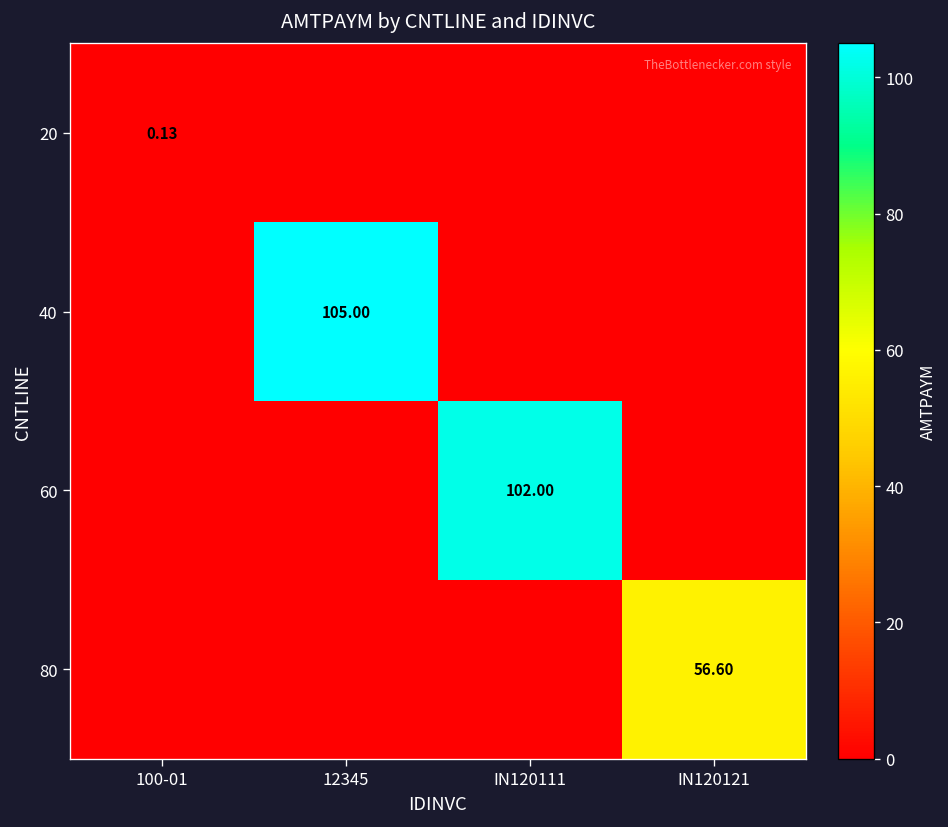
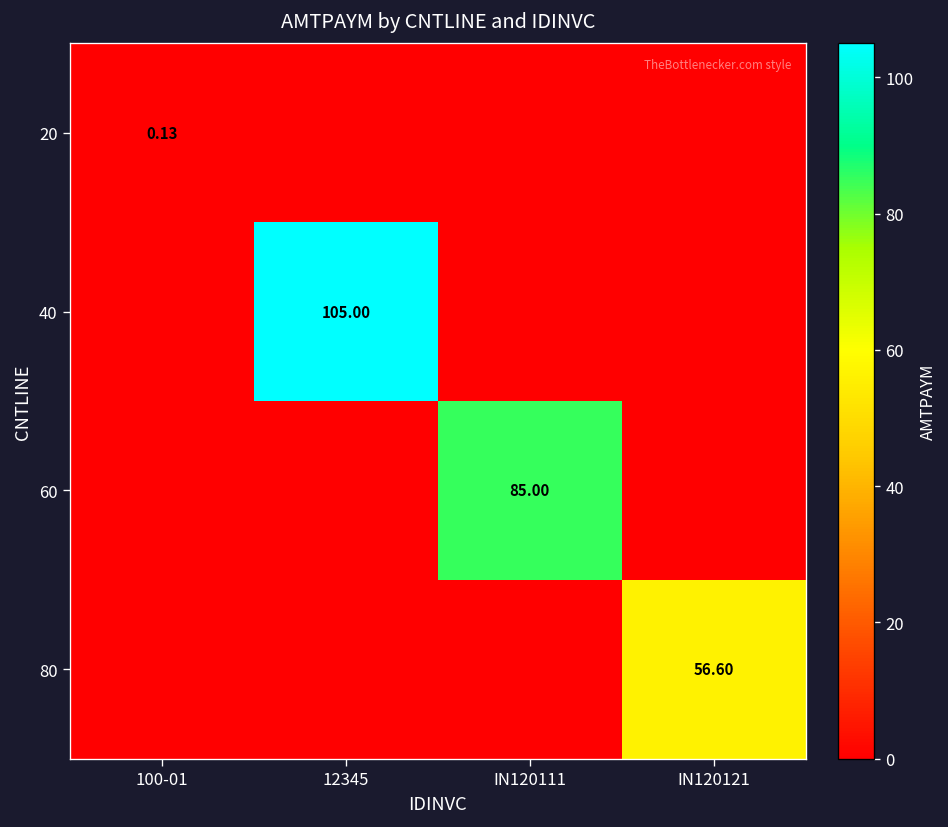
  {
    "20": {
      "100-01": 0.13
    },
    "40": {
      "12345": 105.00
    },
    "60": {
-     "IN120111": 102.00
+     "IN120111": 85.00
    },
    "80": {
      "IN120121": 56.60
    }
  }
